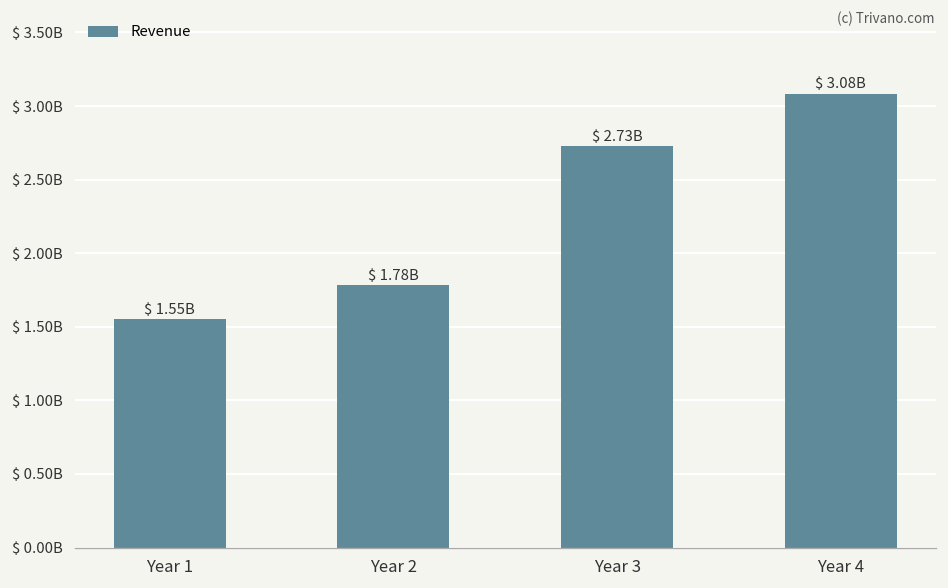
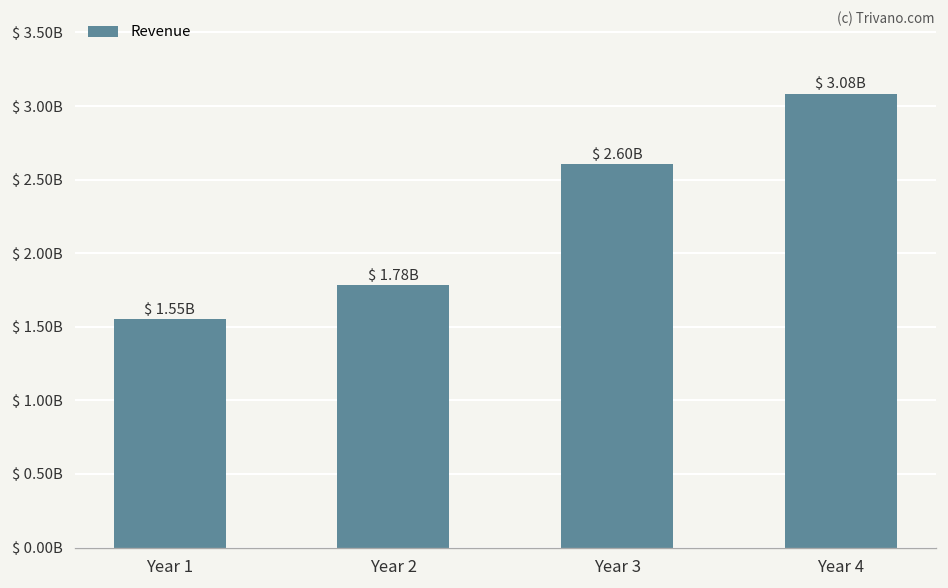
  {
    "Year 1": "1.55B",
    "Year 2": "1.78B",
-   "Year 3": "2.73B",
+   "Year 3": "2.60B",
    "Year 4": "3.08B"
  }
